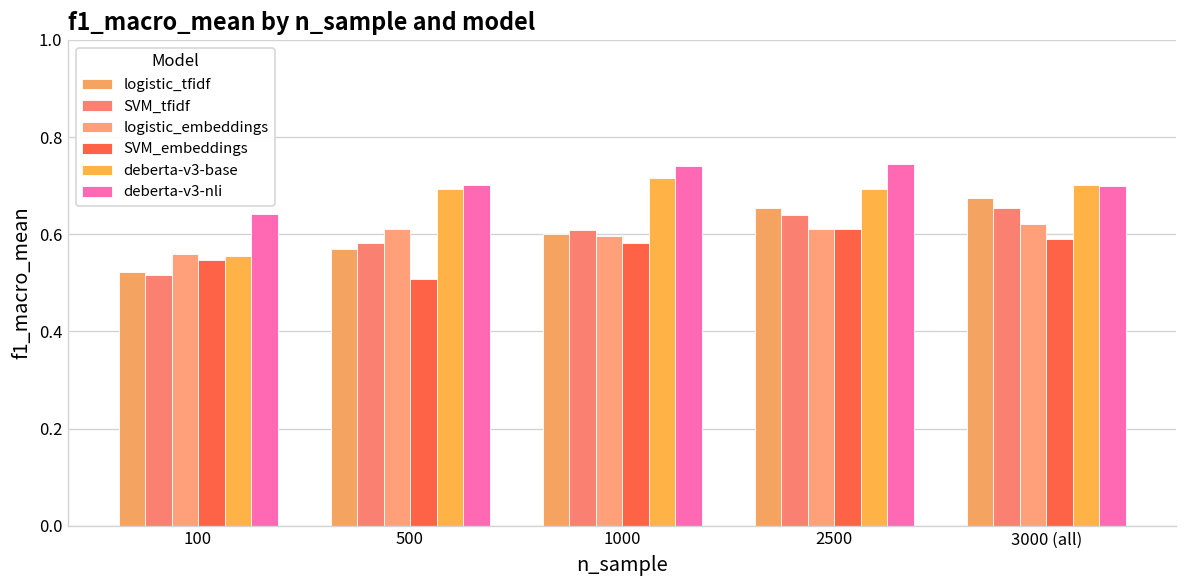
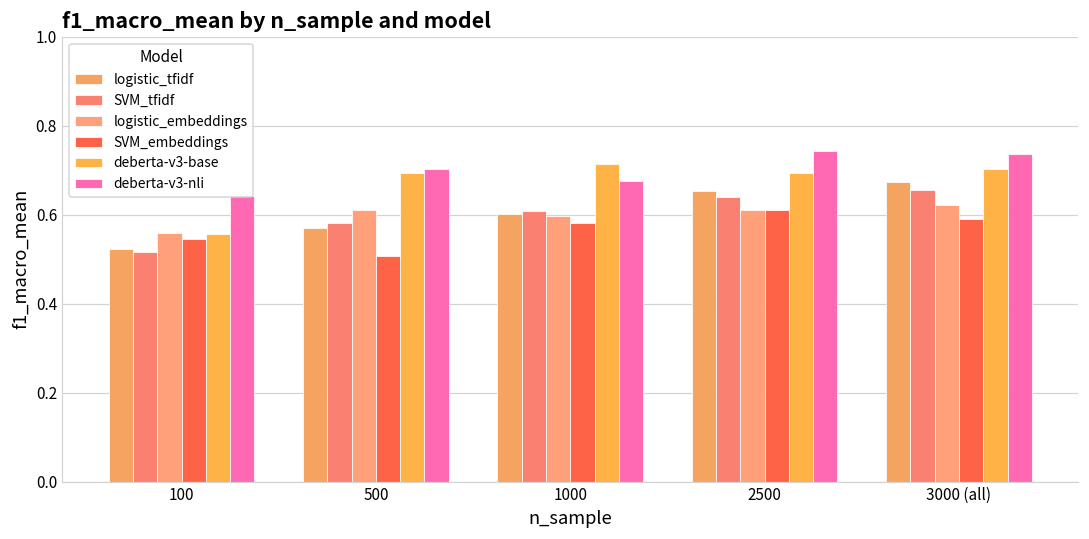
  {
    "deberta-v3-nli": {
      "500": 0.70,
-     "1000": 0.74,
+     "1000": 0.68,
      "2500": 0.74,
-     "3000 (all)": 0.70
+     "3000 (all)": 0.74
    }
  }
